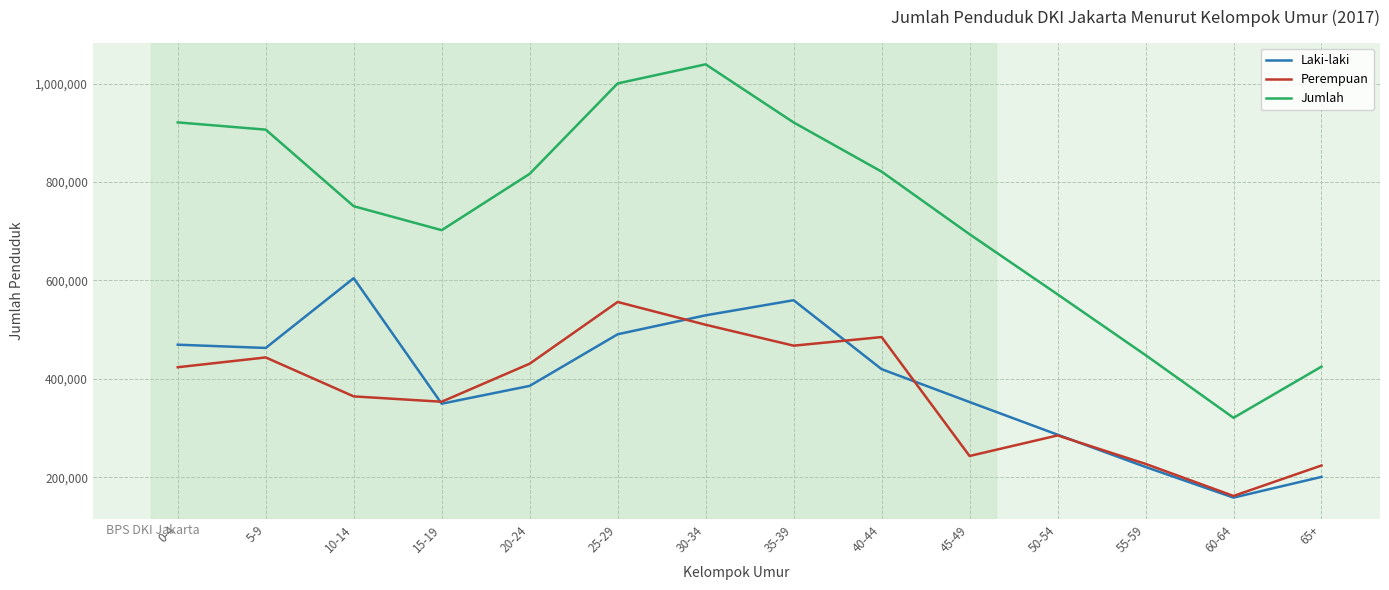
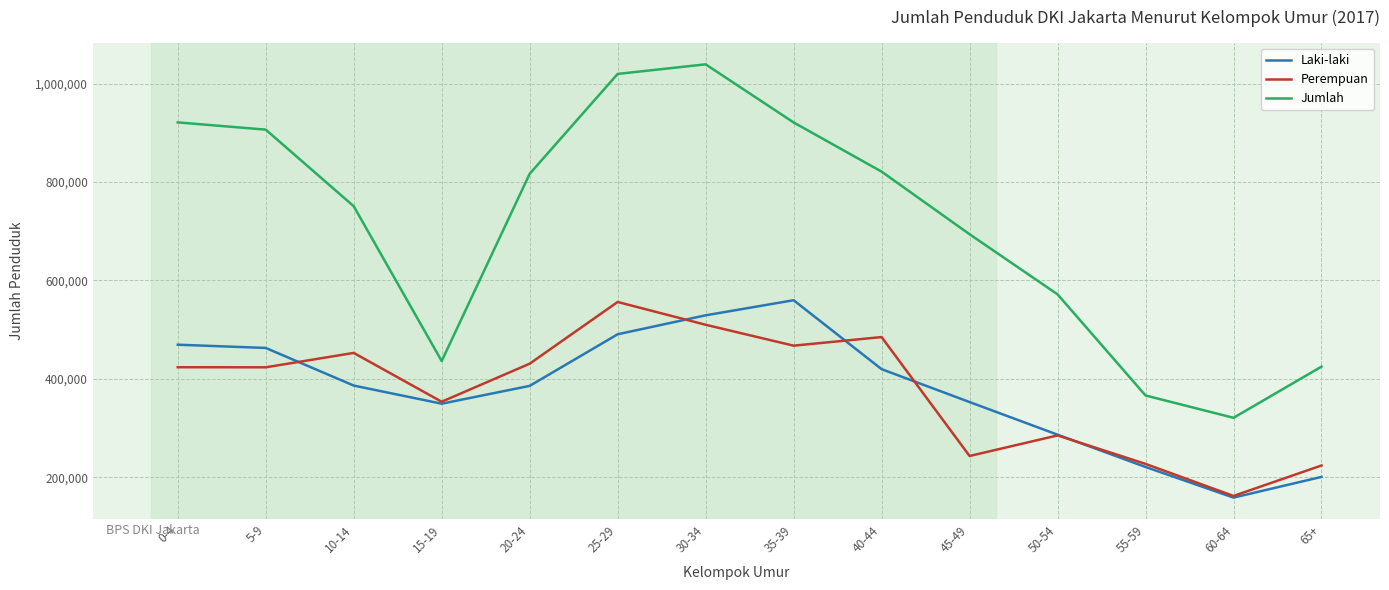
  {
    "Laki-laki": {
      "0-4": "470,000",
      "5-9": "460,000",
-     "10-14": "600,000",
+     "10-14": "390,000",
      "20-24": "390,000",
      "25-29": "490,000",
      "30-34": "530,000",
      "35-39": "560,000",
      "40-44": "420,000",
      "45-49": "350,000",
      "55-59": "220,000",
      "65+": "200,000"
    },
    "Perempuan": {
      "0-4": "420,000",
-     "5-9": "440,000",
-     "10-14": "360,000",
+     "5-9": "420,000",
+     "10-14": "450,000",
      "20-24": "430,000",
      "25-29": "560,000",
      "30-34": "510,000",
      "35-39": "470,000",
      "40-44": "480,000",
      "45-49": "240,000",
      "55-59": "230,000",
      "65+": "220,000"
    },
    "Jumlah": {
      "0-4": "920,000",
      "5-9": "910,000",
      "10-14": "750,000",
-     "15-19": "700,000",
+     "15-19": "440,000",
      "20-24": "820,000",
-     "25-29": "1,000,000",
+     "25-29": "1,020,000",
      "30-34": "1,040,000",
      "35-39": "920,000",
      "40-44": "820,000",
      "45-49": "690,000",
      "50-54": "570,000",
-     "55-59": "450,000",
+     "55-59": "370,000",
      "60-64": "320,000",
      "65+": "420,000"
    }
  }
